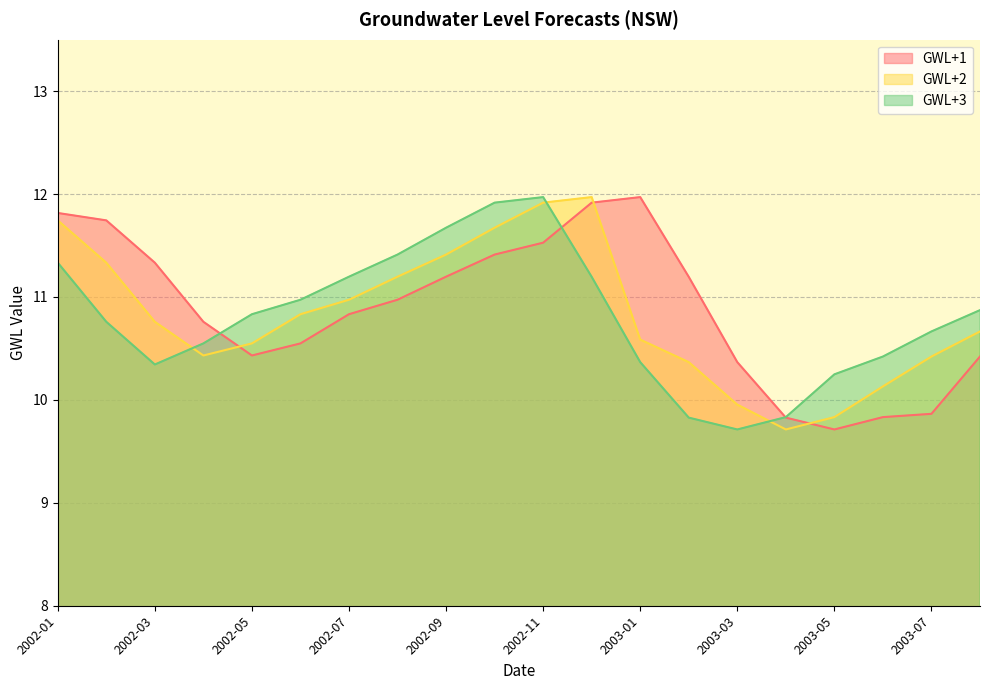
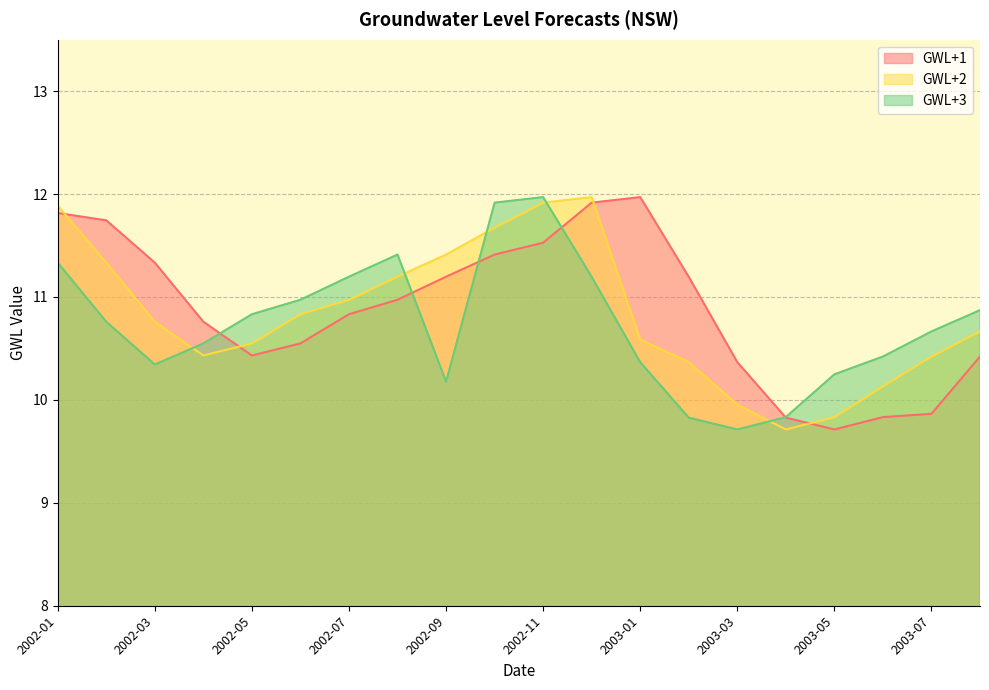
  {
    "GWL+1": {
      "2002-01": 11.82,
      "2002-03": 11.33,
      "2002-05": 10.43,
      "2002-07": 10.83,
      "2002-09": 11.20,
      "2002-11": 11.53,
      "2003-01": 11.97,
      "2003-03": 10.37,
      "2003-05": 9.71,
      "2003-07": 9.86
    },
    "GWL+2": {
-     "2002-01": 11.74,
+     "2002-01": 11.89,
      "2002-03": 10.76,
      "2002-05": 10.55,
      "2002-07": 10.97,
      "2002-09": 11.41,
      "2002-11": 11.92,
      "2003-01": 10.59,
      "2003-03": 9.95,
      "2003-05": 9.83,
      "2003-07": 10.42
    },
    "GWL+3": {
      "2002-01": 11.33,
      "2002-03": 10.34,
      "2002-05": 10.83,
      "2002-07": 11.20,
-     "2002-09": 11.67,
+     "2002-09": 10.18,
      "2002-11": 11.97,
      "2003-01": 10.37,
      "2003-03": 9.71,
      "2003-05": 10.25,
      "2003-07": 10.67
    }
  }
